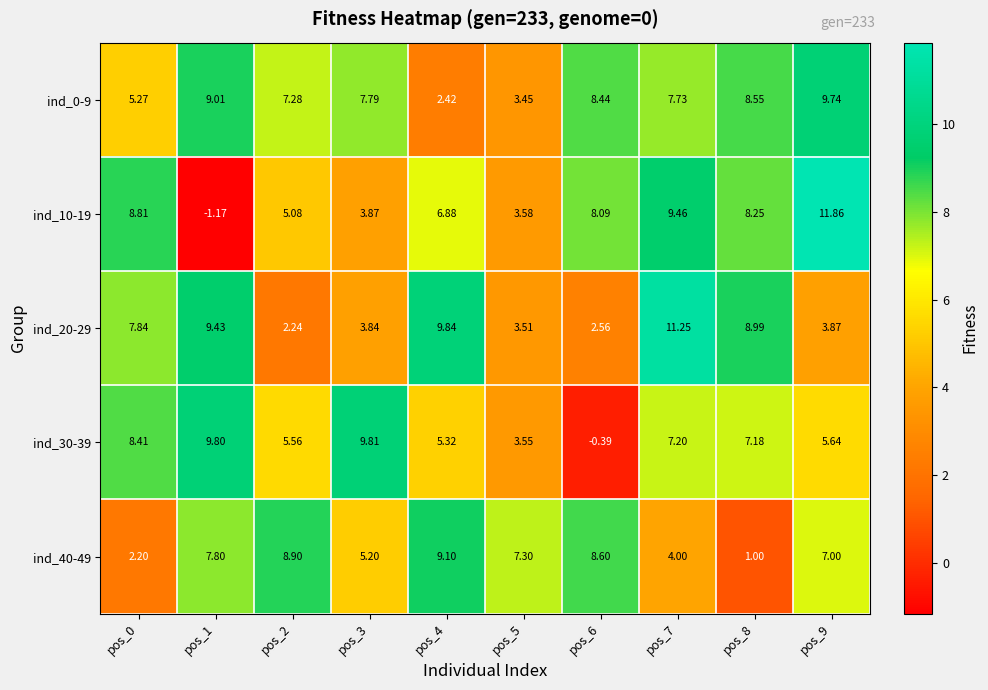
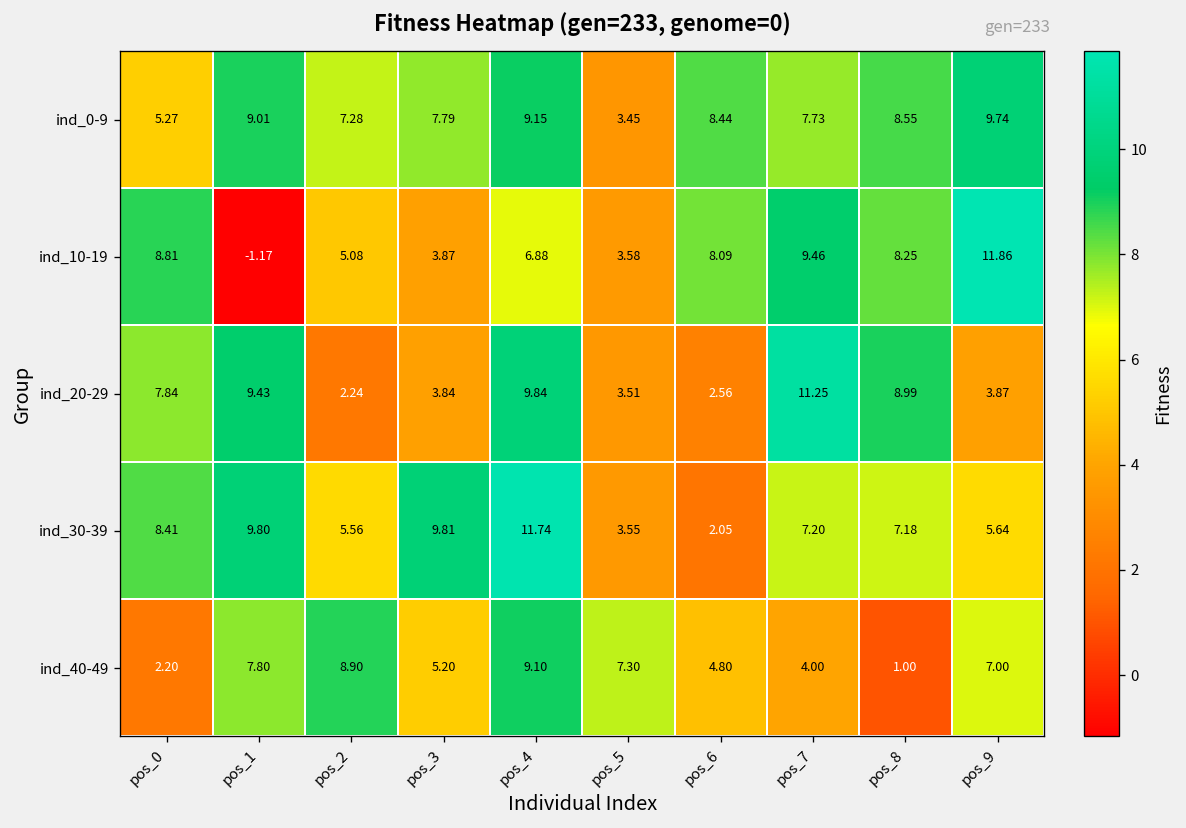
  {
    "ind_0-9": {
      "pos_0": 5.27,
      "pos_1": 9.01,
      "pos_2": 7.28,
      "pos_3": 7.79,
-     "pos_4": 2.42,
+     "pos_4": 9.15,
      "pos_5": 3.45,
      "pos_6": 8.44,
      "pos_7": 7.73,
      "pos_8": 8.55,
      "pos_9": 9.74
    },
    "ind_10-19": {
      "pos_0": 8.81,
      "pos_1": -1.17,
      "pos_2": 5.08,
      "pos_3": 3.87,
      "pos_4": 6.88,
      "pos_5": 3.58,
      "pos_6": 8.09,
      "pos_7": 9.46,
      "pos_8": 8.25,
      "pos_9": 11.86
    },
    "ind_20-29": {
      "pos_0": 7.84,
      "pos_1": 9.43,
      "pos_2": 2.24,
      "pos_3": 3.84,
      "pos_4": 9.84,
      "pos_5": 3.51,
      "pos_6": 2.56,
      "pos_7": 11.25,
      "pos_8": 8.99,
      "pos_9": 3.87
    },
    "ind_30-39": {
      "pos_0": 8.41,
      "pos_1": 9.80,
      "pos_2": 5.56,
      "pos_3": 9.81,
-     "pos_4": 5.32,
+     "pos_4": 11.74,
      "pos_5": 3.55,
-     "pos_6": -0.39,
+     "pos_6": 2.05,
      "pos_7": 7.20,
      "pos_8": 7.18,
      "pos_9": 5.64
    },
    "ind_40-49": {
      "pos_0": 2.20,
      "pos_1": 7.80,
      "pos_2": 8.90,
      "pos_3": 5.20,
      "pos_4": 9.10,
      "pos_5": 7.30,
-     "pos_6": 8.60,
+     "pos_6": 4.80,
      "pos_7": 4.00,
      "pos_8": 1.00,
      "pos_9": 7.00
    }
  }
